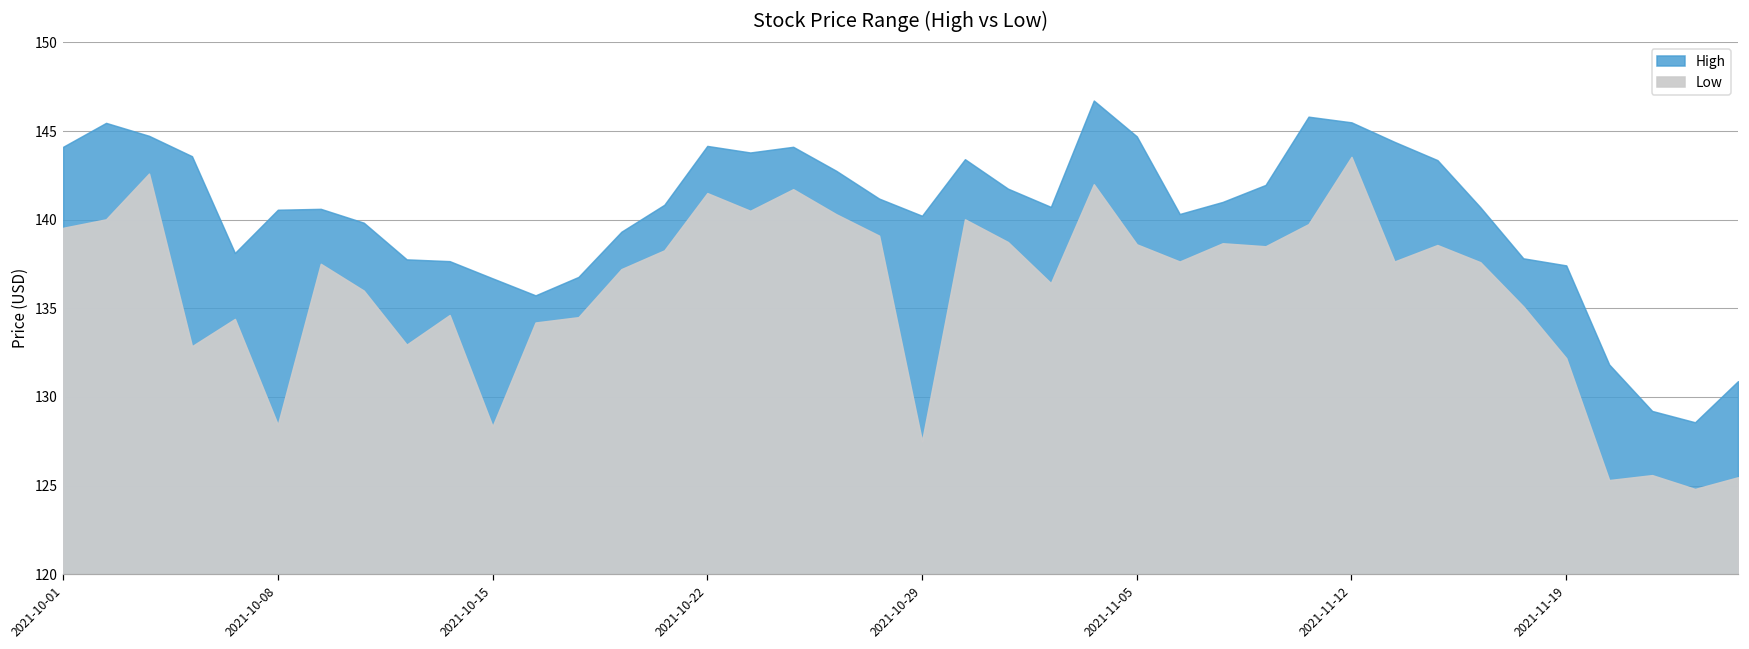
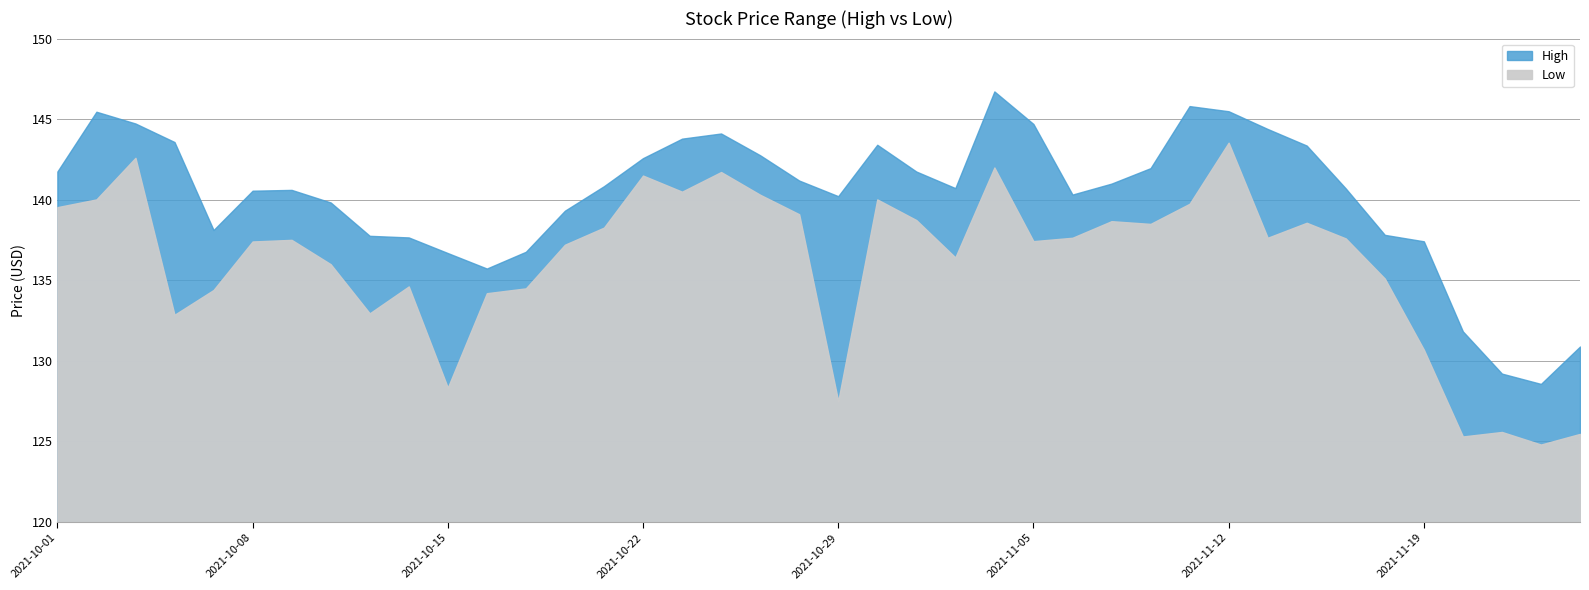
  {
    "High": {
-     "2021-10-01": 144.1,
+     "2021-10-01": 141.8,
      "2021-10-08": 140.6,
      "2021-10-15": 136.7,
-     "2021-10-22": 144.2,
+     "2021-10-22": 142.6,
      "2021-10-29": 140.2,
      "2021-11-05": 144.7,
      "2021-11-12": 145.5,
      "2021-11-19": 137.4
    },
    "Low": {
      "2021-10-01": 139.5,
-     "2021-10-08": 128.4,
+     "2021-10-08": 137.4,
      "2021-10-15": 128.3,
      "2021-10-22": 141.5,
      "2021-10-29": 127.5,
-     "2021-11-05": 138.6,
+     "2021-11-05": 137.4,
      "2021-11-12": 143.5,
-     "2021-11-19": 132.2
+     "2021-11-19": 130.7
    }
  }
